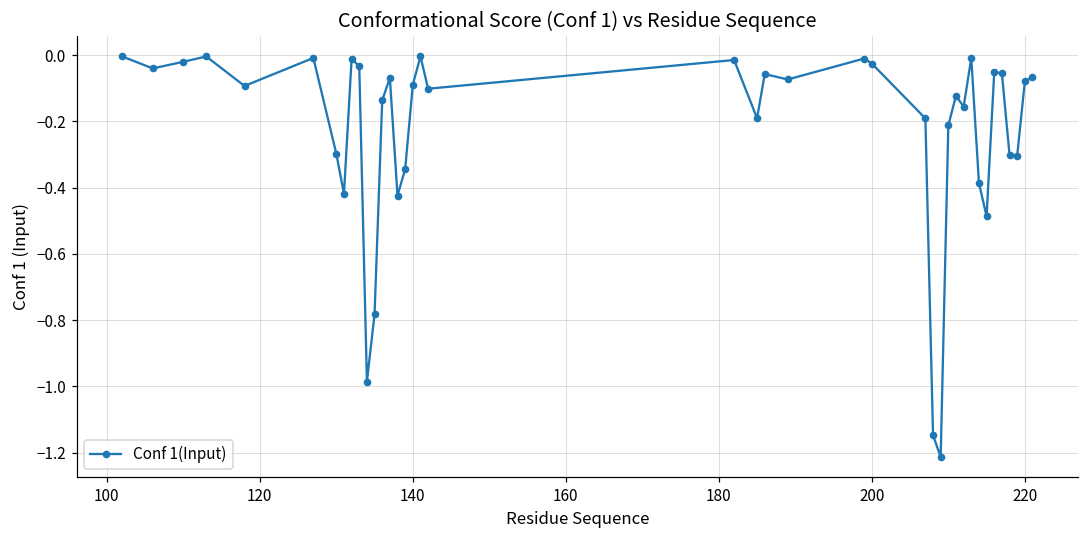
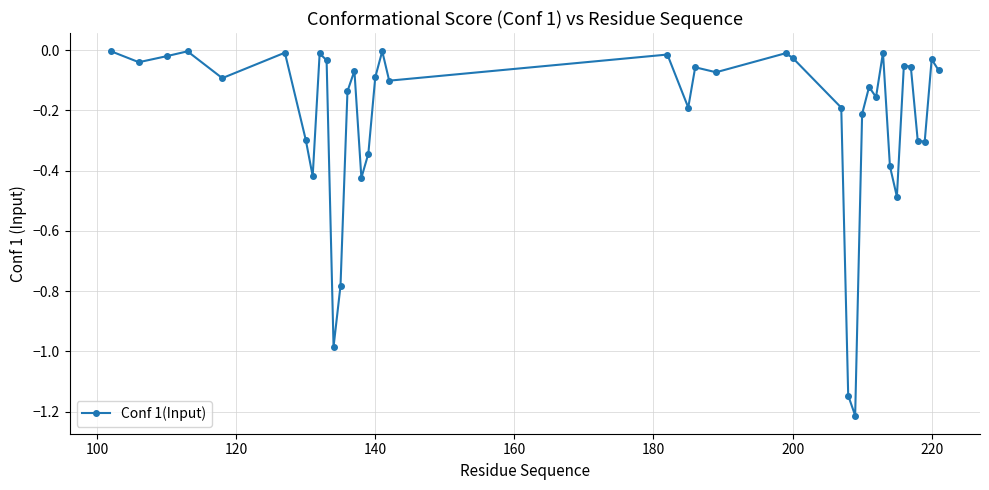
  {
    "140": -0.09,
    "200": -0.03,
-   "220": -0.08
+   "220": -0.03
  }
